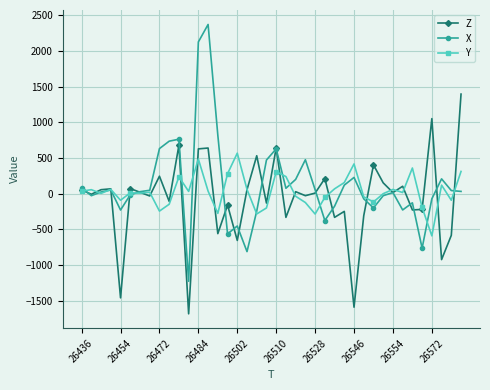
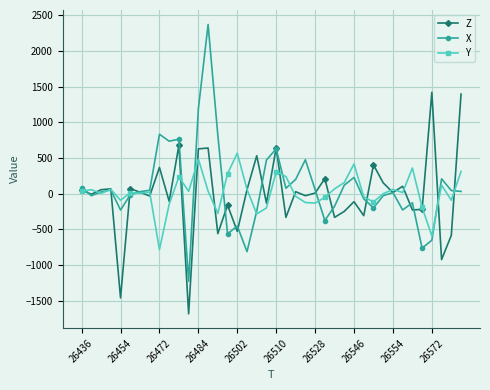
  {
    "Z": {
      "26454": -1500,
-     "26472": 200,
+     "26472": 400,
      "26484": 600,
-     "26502": -700,
+     "26502": -500,
      "26528": 0,
-     "26546": -1600,
-     "26572": 1100
+     "26546": -100,
+     "26572": 1400
    },
    "X": {
      "26454": -200,
-     "26472": 600,
-     "26484": 2100,
+     "26472": 800,
+     "26484": 1200,
      "26502": -500,
      "26528": 100,
      "26546": 200,
-     "26572": -100
+     "26572": -700
    },
    "Y": {
      "26454": -100,
-     "26472": -200,
+     "26472": -800,
      "26484": 500,
      "26502": 600,
      "26510": 300,
-     "26528": -300,
+     "26528": -100,
      "26546": 400,
      "26554": 100,
      "26572": -600
    }
  }
